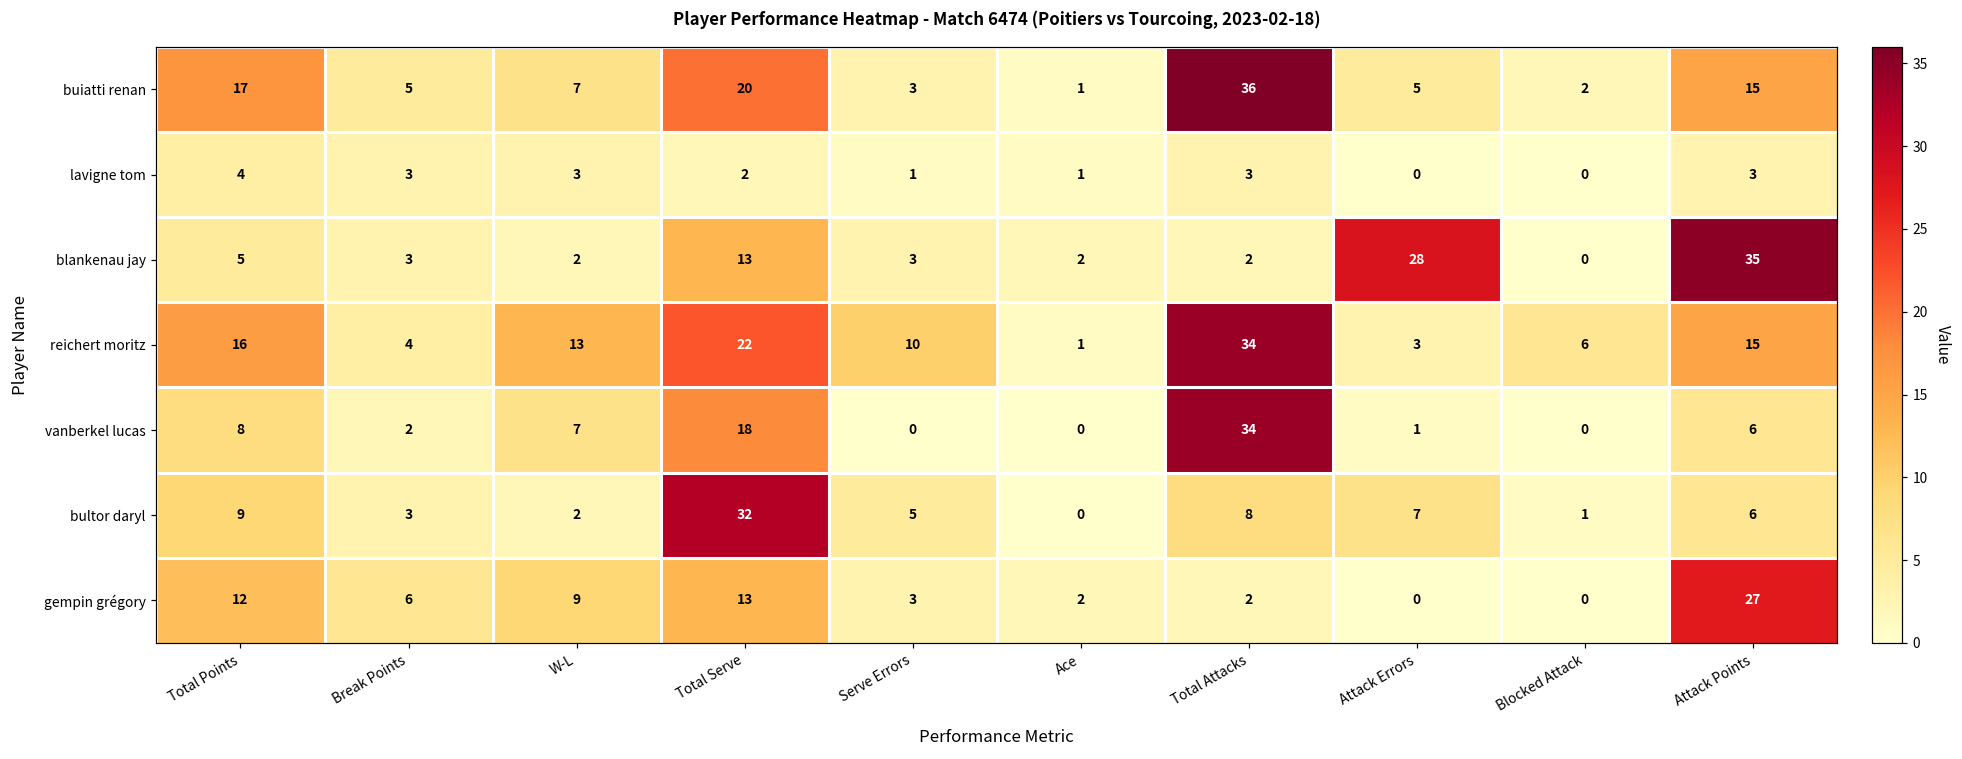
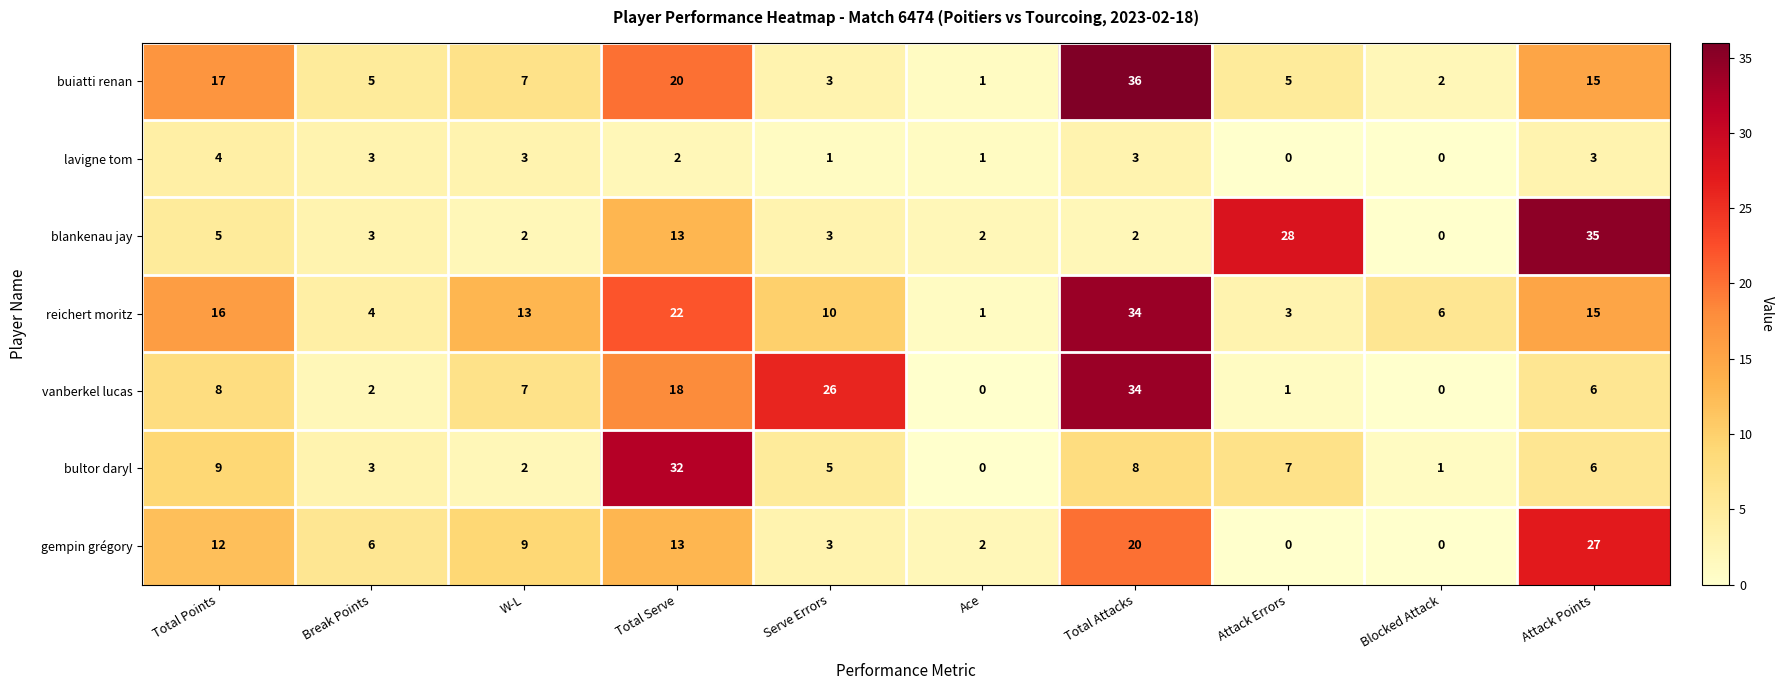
  {
    "buiatti renan": {
      "Total Points": 17,
      "Break Points": 5,
      "W-L": 7,
      "Total Serve": 20,
      "Serve Errors": 3,
      "Ace": 1,
      "Total Attacks": 36,
      "Attack Errors": 5,
      "Blocked Attack": 2,
      "Attack Points": 15
    },
    "lavigne tom": {
      "Total Points": 4,
      "Break Points": 3,
      "W-L": 3,
      "Total Serve": 2,
      "Serve Errors": 1,
      "Ace": 1,
      "Total Attacks": 3,
      "Attack Errors": 0,
      "Blocked Attack": 0,
      "Attack Points": 3
    },
    "blankenau jay": {
      "Total Points": 5,
      "Break Points": 3,
      "W-L": 2,
      "Total Serve": 13,
      "Serve Errors": 3,
      "Ace": 2,
      "Total Attacks": 2,
      "Attack Errors": 28,
      "Blocked Attack": 0,
      "Attack Points": 35
    },
    "reichert moritz": {
      "Total Points": 16,
      "Break Points": 4,
      "W-L": 13,
      "Total Serve": 22,
      "Serve Errors": 10,
      "Ace": 1,
      "Total Attacks": 34,
      "Attack Errors": 3,
      "Blocked Attack": 6,
      "Attack Points": 15
    },
    "vanberkel lucas": {
      "Total Points": 8,
      "Break Points": 2,
      "W-L": 7,
      "Total Serve": 18,
-     "Serve Errors": 0,
+     "Serve Errors": 26,
      "Ace": 0,
      "Total Attacks": 34,
      "Attack Errors": 1,
      "Blocked Attack": 0,
      "Attack Points": 6
    },
    "bultor daryl": {
      "Total Points": 9,
      "Break Points": 3,
      "W-L": 2,
      "Total Serve": 32,
      "Serve Errors": 5,
      "Ace": 0,
      "Total Attacks": 8,
      "Attack Errors": 7,
      "Blocked Attack": 1,
      "Attack Points": 6
    },
    "gempin grégory": {
      "Total Points": 12,
      "Break Points": 6,
      "W-L": 9,
      "Total Serve": 13,
      "Serve Errors": 3,
      "Ace": 2,
-     "Total Attacks": 2,
+     "Total Attacks": 20,
      "Attack Errors": 0,
      "Blocked Attack": 0,
      "Attack Points": 27
    }
  }
